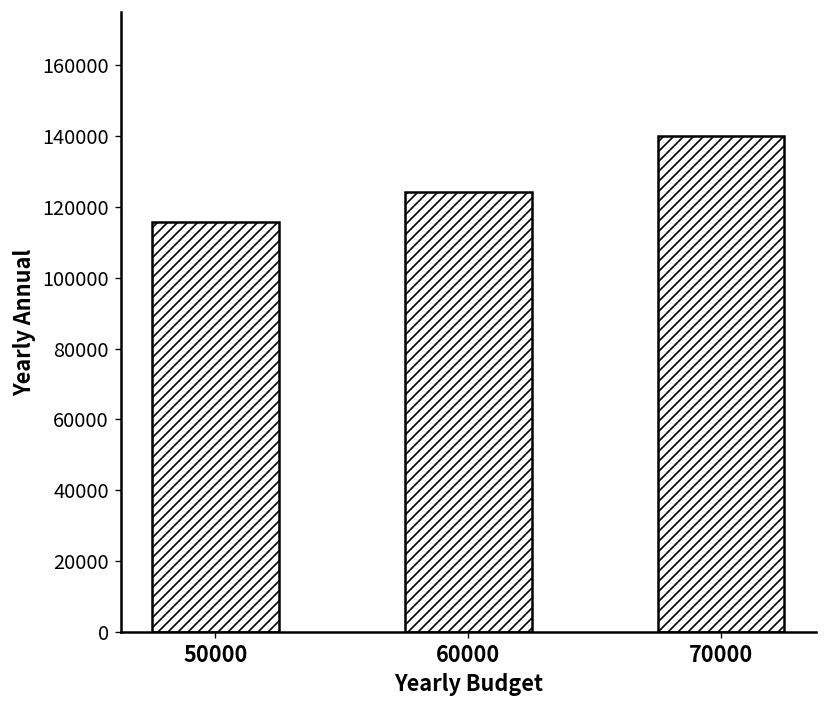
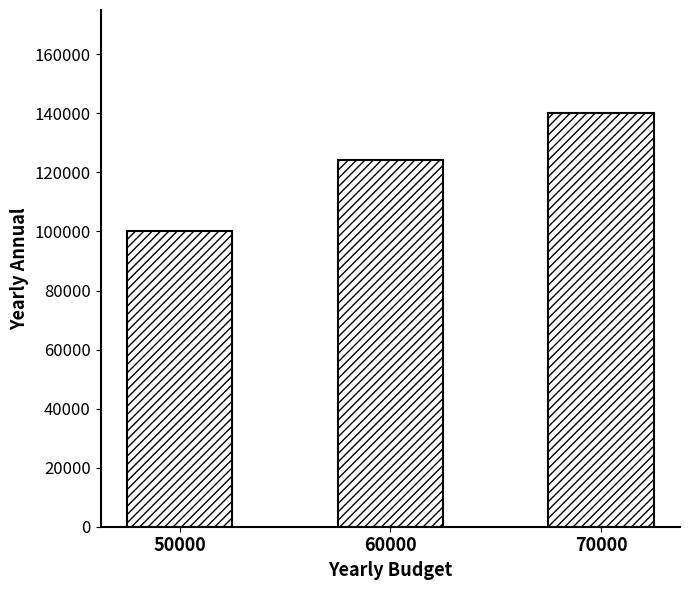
  {
-   "50000": 116000,
+   "50000": 100000,
    "60000": 124000,
    "70000": 140000
  }
